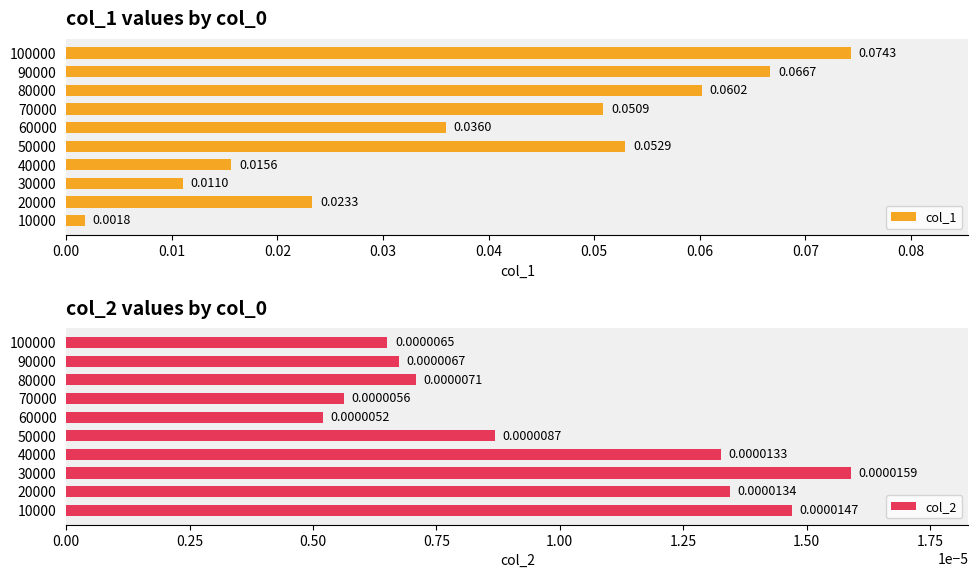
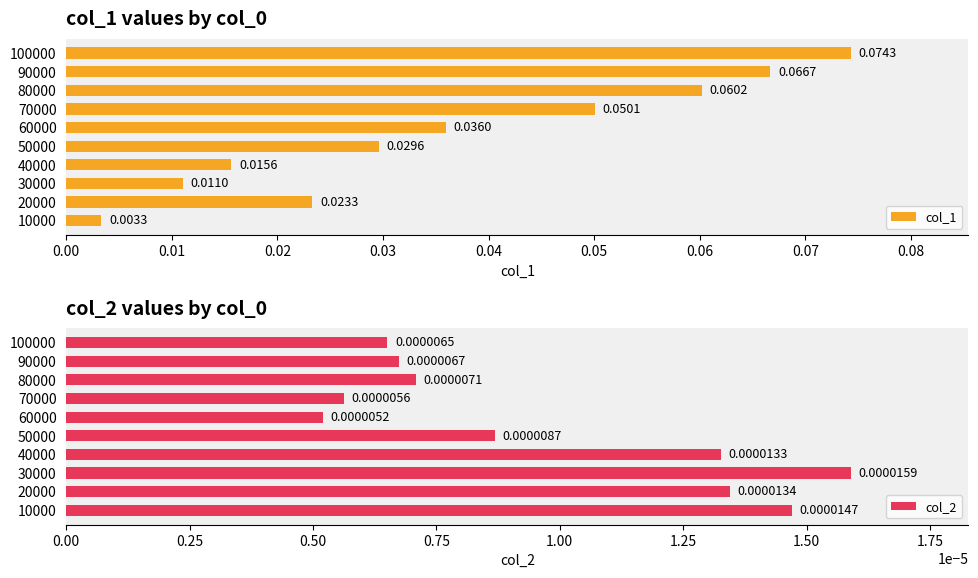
  {
    "col_1 values by col_0": {
      "100000": 0.0743,
      "90000": 0.0667,
      "80000": 0.0602,
-     "70000": 0.0509,
+     "70000": 0.0501,
      "60000": 0.0360,
-     "50000": 0.0529,
+     "50000": 0.0296,
      "40000": 0.0156,
      "30000": 0.0110,
      "20000": 0.0233,
-     "10000": 0.0018
+     "10000": 0.0033
    },
    "col_2 values by col_0": {
      "100000": 0.0000065,
      "90000": 0.0000067,
      "80000": 0.0000071,
      "70000": 0.0000056,
      "60000": 0.0000052,
      "50000": 0.0000087,
      "40000": 0.0000133,
      "30000": 0.0000159,
      "20000": 0.0000134,
      "10000": 0.0000147
    }
  }
